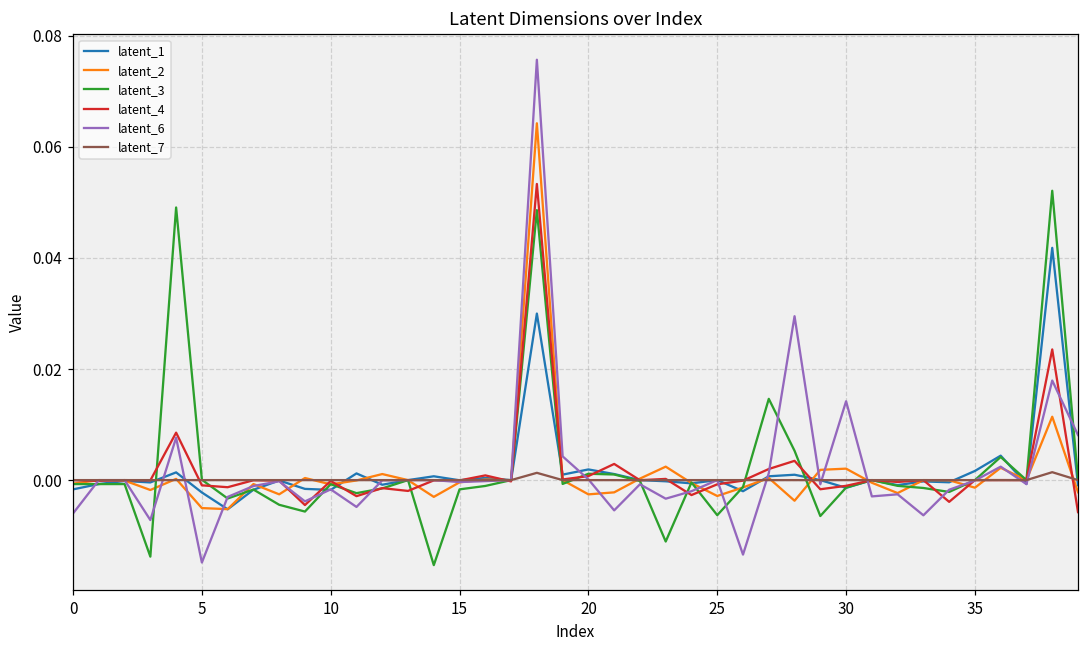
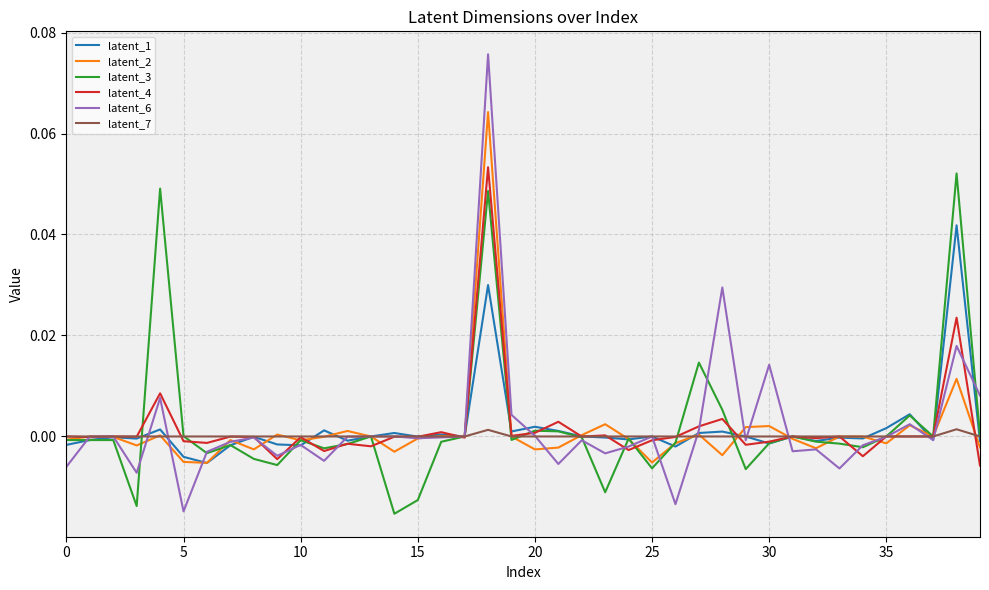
  {
    "latent_1": {
      "0": -0.002,
-     "5": -0.002,
+     "5": -0.004,
      "20": 0.002,
      "35": 0.002
    },
    "latent_2": {
      "5": -0.005,
      "20": -0.003,
-     "25": -0.003,
+     "25": -0.005,
      "30": 0.002,
      "35": -0.001
    },
    "latent_3": {
-     "15": -0.002,
+     "15": -0.013,
      "25": -0.006
    },
    "latent_4": {
      "5": -0.001,
      "25": -0.001
    },
    "latent_6": {
      "0": -0.006,
      "5": -0.015,
      "30": 0.014
    },
    "latent_7": {
      "30": 0.000
    }
  }
